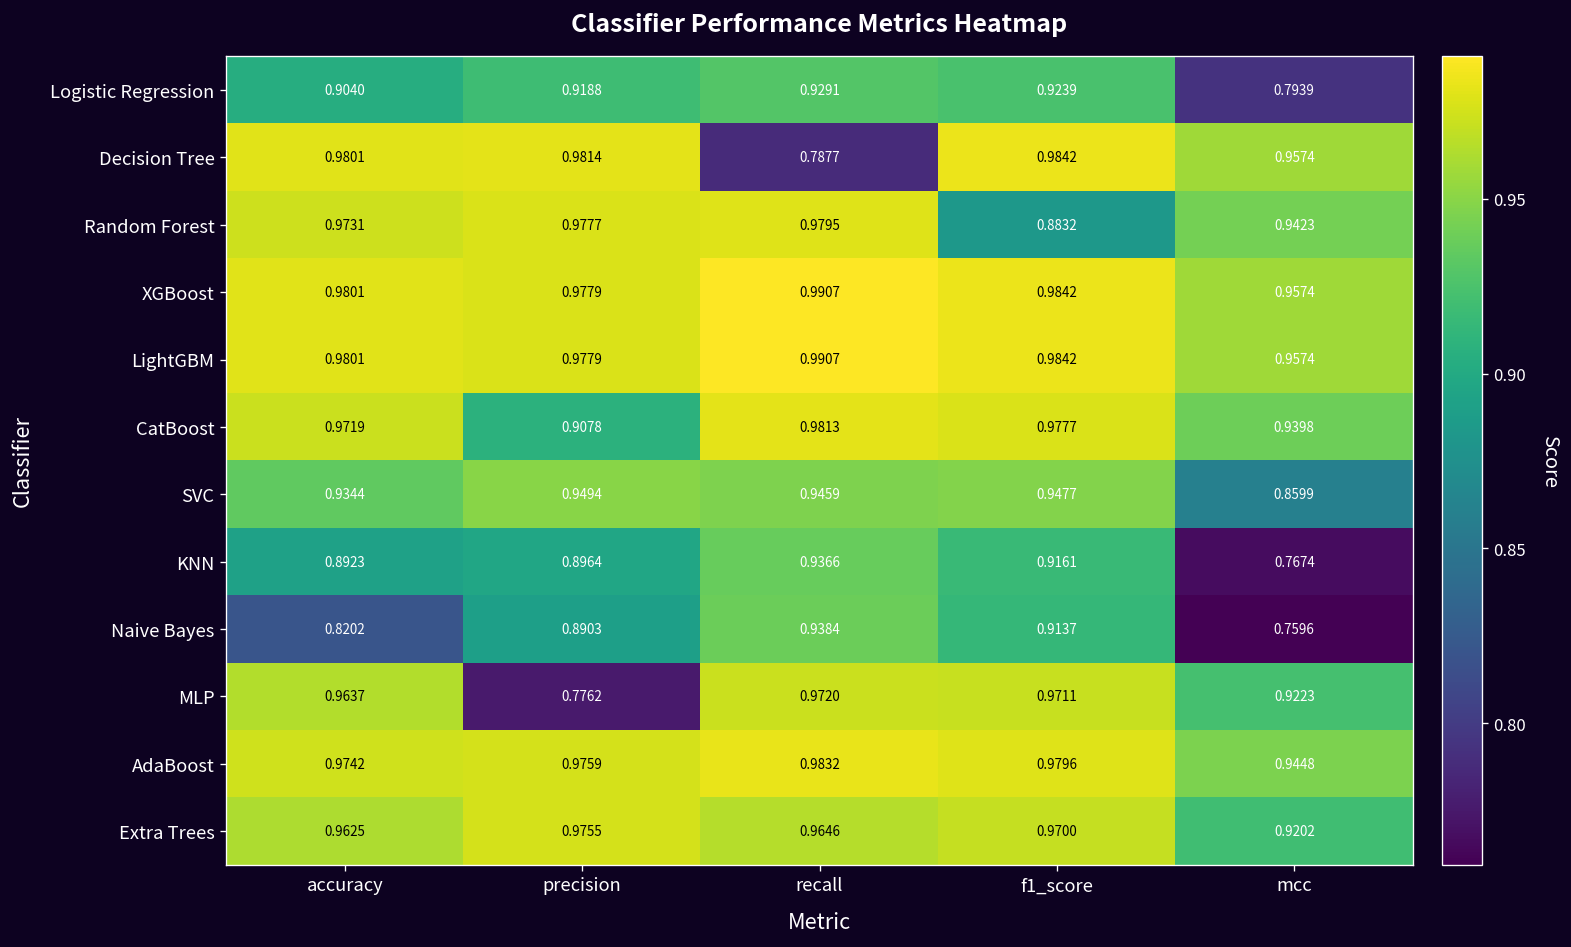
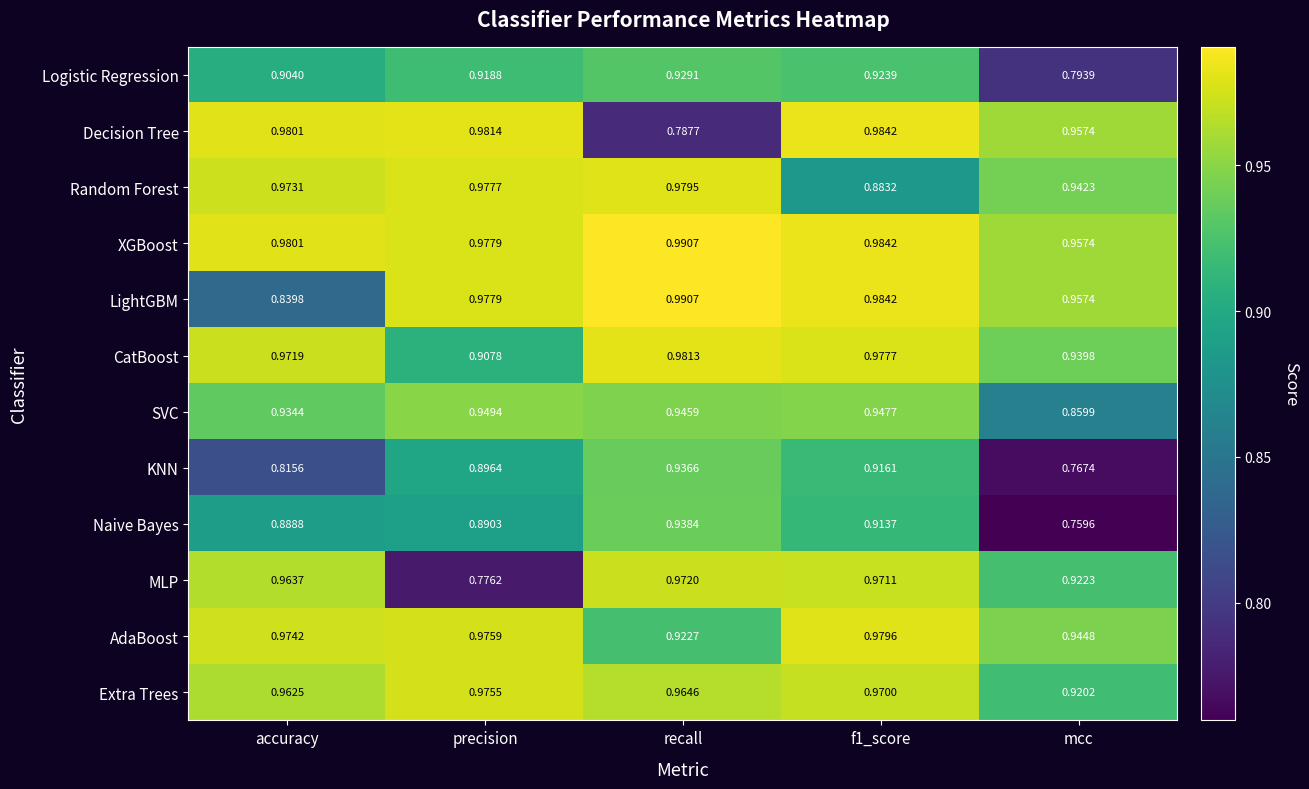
  {
    "Logistic Regression": {
      "accuracy": 0.9040,
      "precision": 0.9188,
      "recall": 0.9291,
      "f1_score": 0.9239,
      "mcc": 0.7939
    },
    "Decision Tree": {
      "accuracy": 0.9801,
      "precision": 0.9814,
      "recall": 0.7877,
      "f1_score": 0.9842,
      "mcc": 0.9574
    },
    "Random Forest": {
      "accuracy": 0.9731,
      "precision": 0.9777,
      "recall": 0.9795,
      "f1_score": 0.8832,
      "mcc": 0.9423
    },
    "XGBoost": {
      "accuracy": 0.9801,
      "precision": 0.9779,
      "recall": 0.9907,
      "f1_score": 0.9842,
      "mcc": 0.9574
    },
    "LightGBM": {
-     "accuracy": 0.9801,
+     "accuracy": 0.8398,
      "precision": 0.9779,
      "recall": 0.9907,
      "f1_score": 0.9842,
      "mcc": 0.9574
    },
    "CatBoost": {
      "accuracy": 0.9719,
      "precision": 0.9078,
      "recall": 0.9813,
      "f1_score": 0.9777,
      "mcc": 0.9398
    },
    "SVC": {
      "accuracy": 0.9344,
      "precision": 0.9494,
      "recall": 0.9459,
      "f1_score": 0.9477,
      "mcc": 0.8599
    },
    "KNN": {
-     "accuracy": 0.8923,
+     "accuracy": 0.8156,
      "precision": 0.8964,
      "recall": 0.9366,
      "f1_score": 0.9161,
      "mcc": 0.7674
    },
    "Naive Bayes": {
-     "accuracy": 0.8202,
+     "accuracy": 0.8888,
      "precision": 0.8903,
      "recall": 0.9384,
      "f1_score": 0.9137,
      "mcc": 0.7596
    },
    "MLP": {
      "accuracy": 0.9637,
      "precision": 0.7762,
      "recall": 0.9720,
      "f1_score": 0.9711,
      "mcc": 0.9223
    },
    "AdaBoost": {
      "accuracy": 0.9742,
      "precision": 0.9759,
-     "recall": 0.9832,
+     "recall": 0.9227,
      "f1_score": 0.9796,
      "mcc": 0.9448
    },
    "Extra Trees": {
      "accuracy": 0.9625,
      "precision": 0.9755,
      "recall": 0.9646,
      "f1_score": 0.9700,
      "mcc": 0.9202
    }
  }
